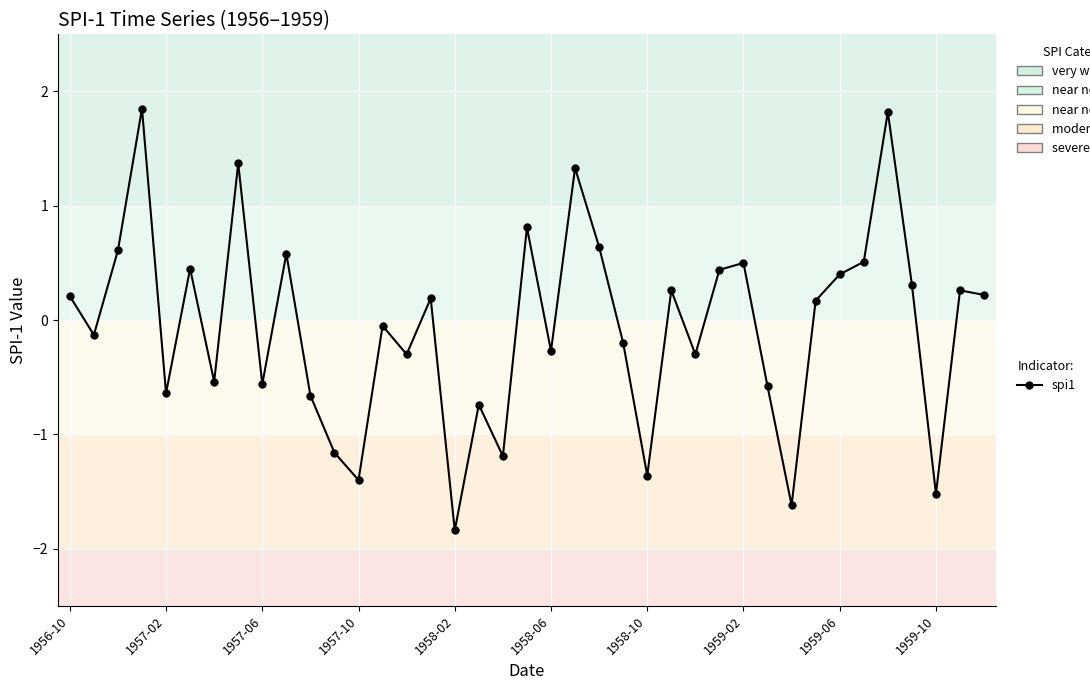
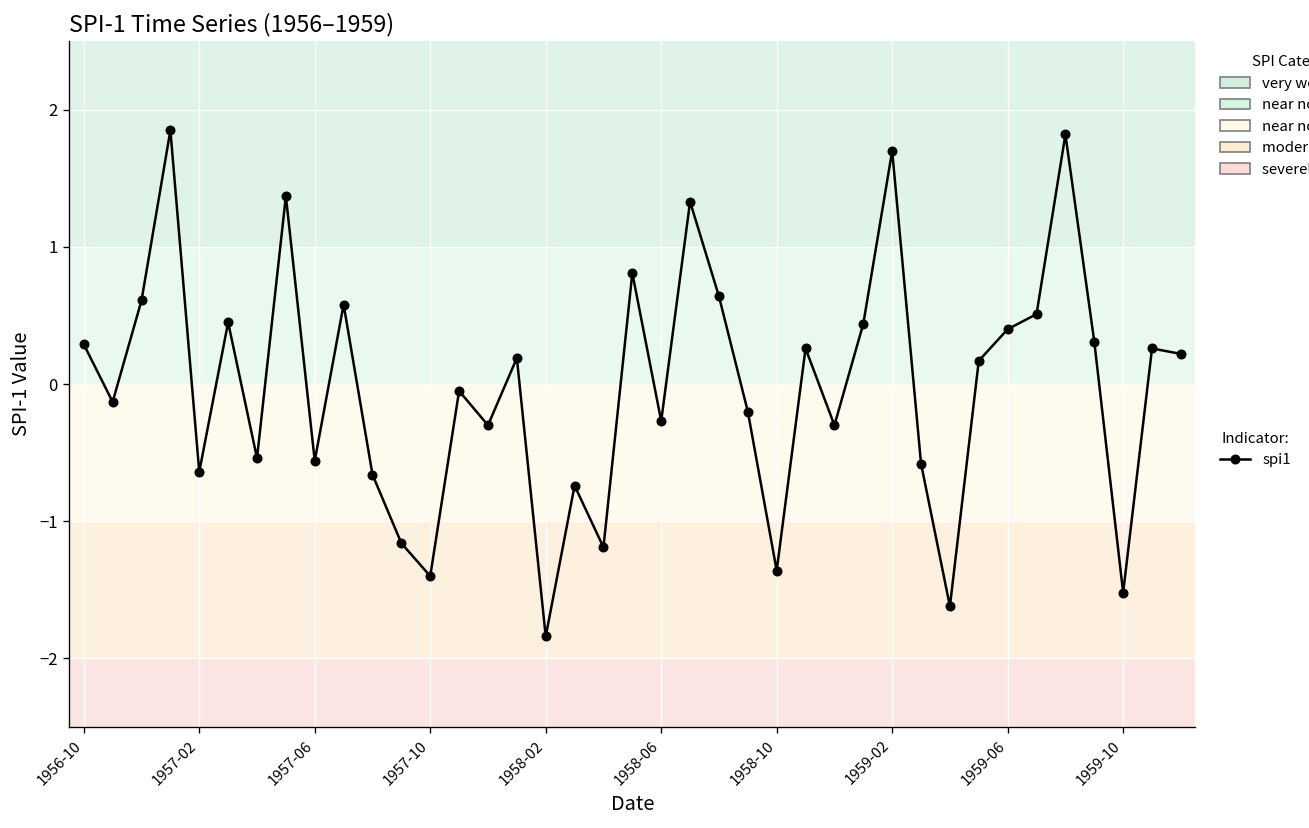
  {
-   "1956-10": 0.21,
+   "1956-10": 0.29,
    "1957-02": -0.64,
    "1957-06": -0.56,
    "1957-10": -1.40,
    "1958-02": -1.84,
    "1958-06": -0.27,
    "1958-10": -1.36,
-   "1959-02": 0.5,
+   "1959-02": 1.7,
    "1959-06": 0.40,
    "1959-10": -1.52
  }
